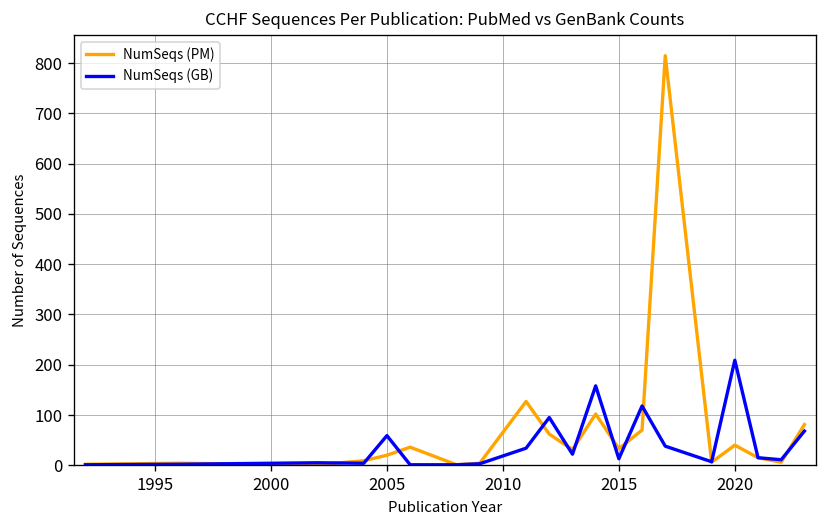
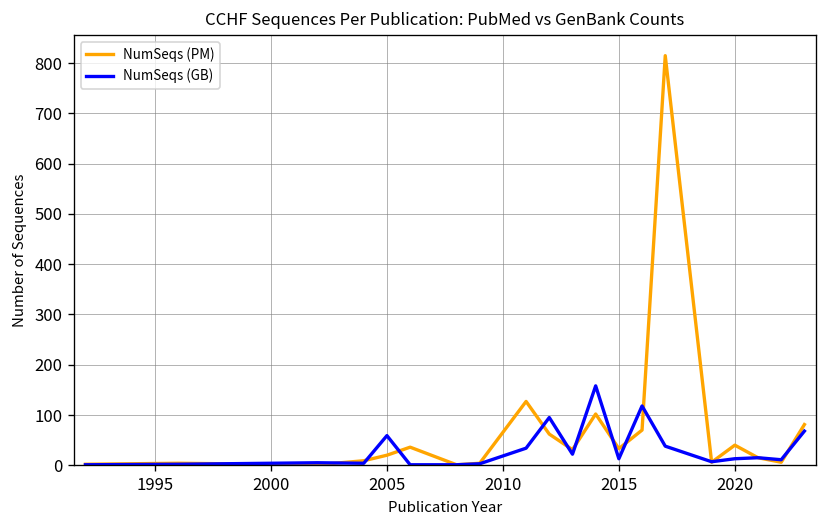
  {
    "NumSeqs (PM)": {
      "2005": 20,
      "2015": 30,
      "2020": 40
    },
    "NumSeqs (GB)": {
      "2005": 60,
      "2015": 10,
-     "2020": 210
+     "2020": 10
    }
  }
